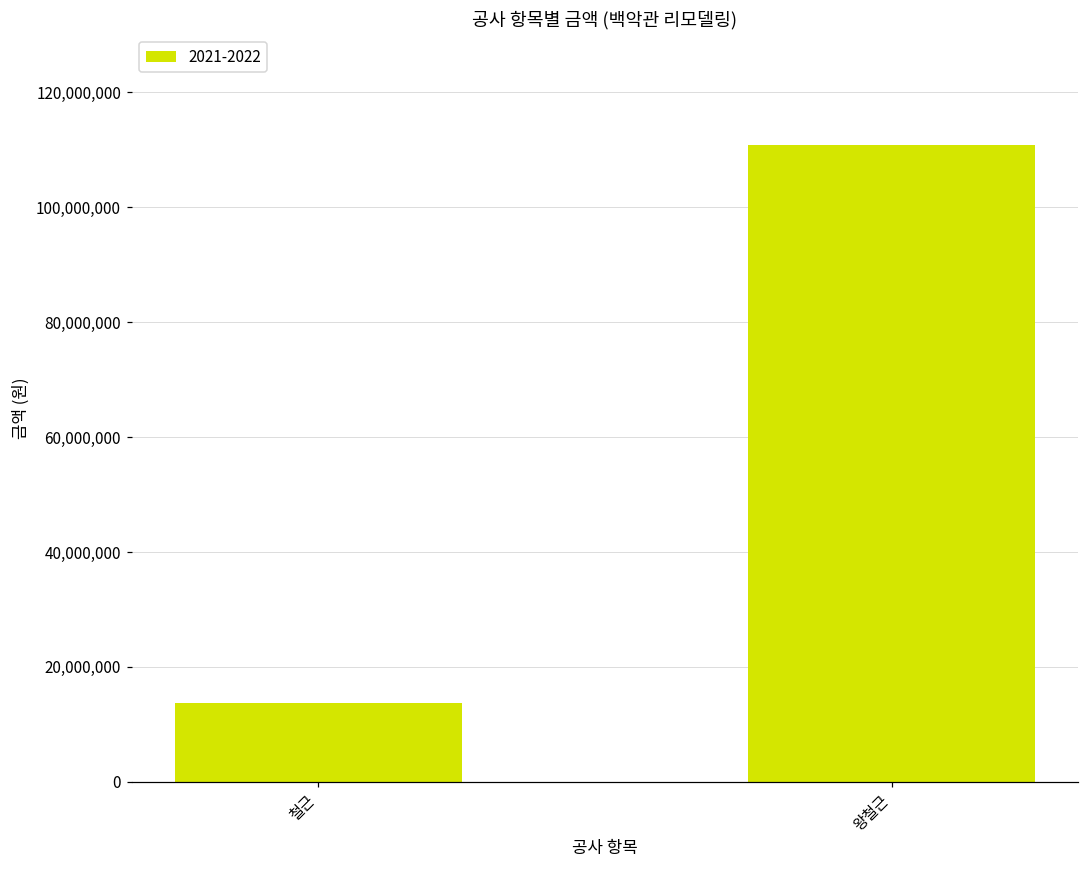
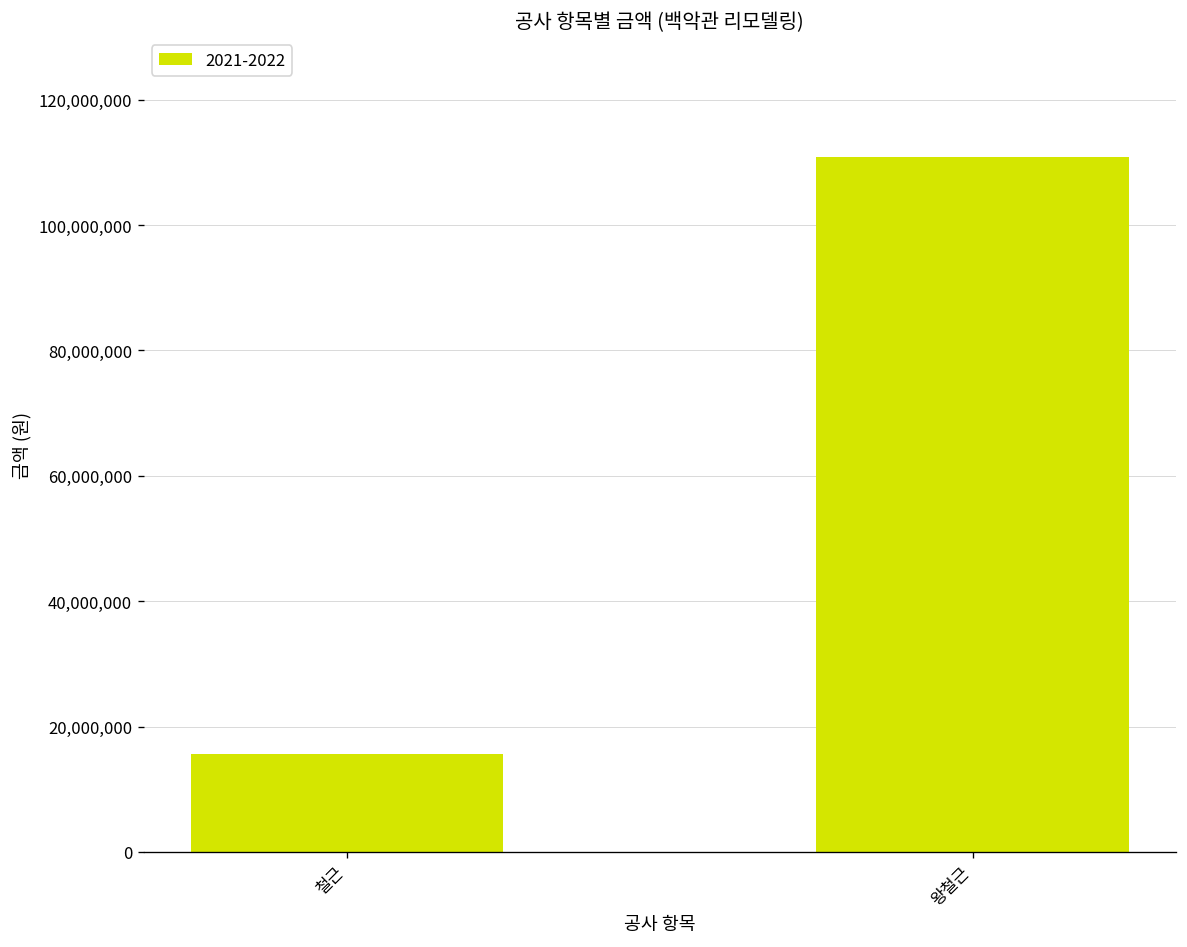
  {
-   "철근": "14,000,000",
+   "철근": "16,000,000",
    "왕철근": "111,000,000"
  }
